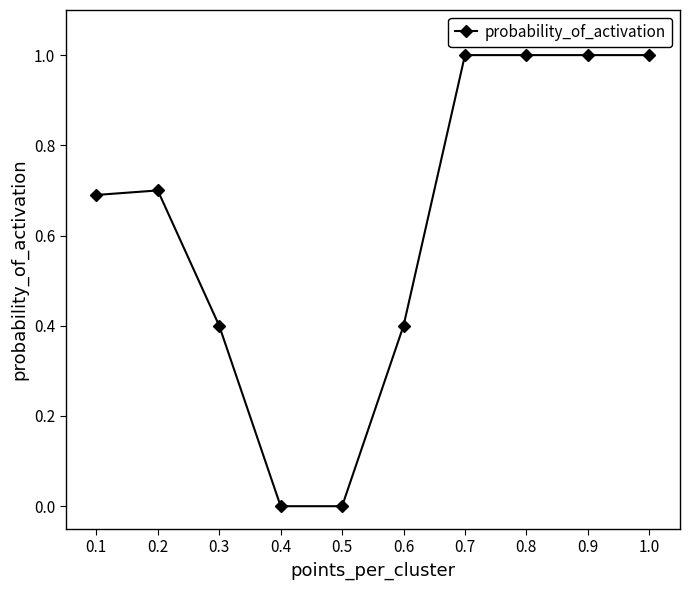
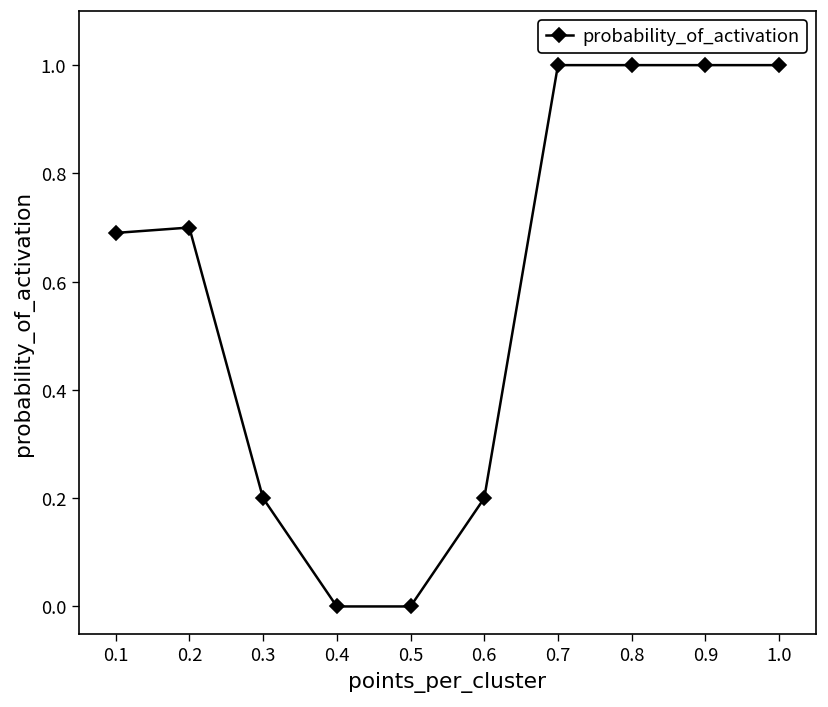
  {
    "0.1": 0.69,
    "0.2": 0.7,
-   "0.3": 0.4,
+   "0.3": 0.2,
    "0.4": 0.0,
    "0.5": 0.0,
-   "0.6": 0.4,
+   "0.6": 0.2,
    "0.7": 1.0,
    "0.8": 1.0,
    "0.9": 1.0,
    "1.0": 1.0
  }
